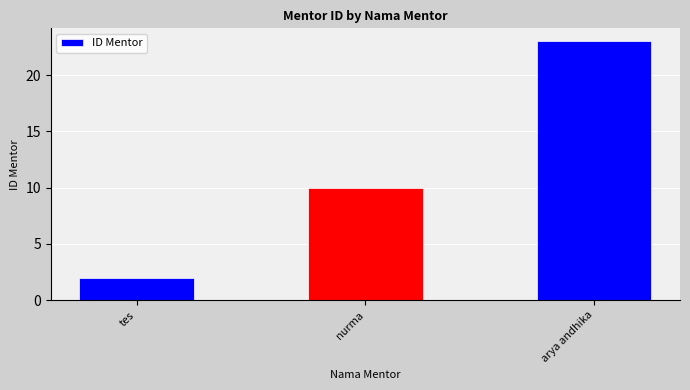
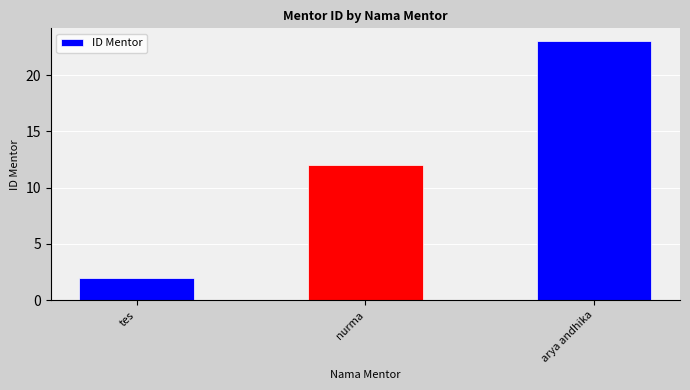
  {
    "tes": 2,
-   "nurma": 10,
+   "nurma": 12,
    "arya andhika": 23
  }
